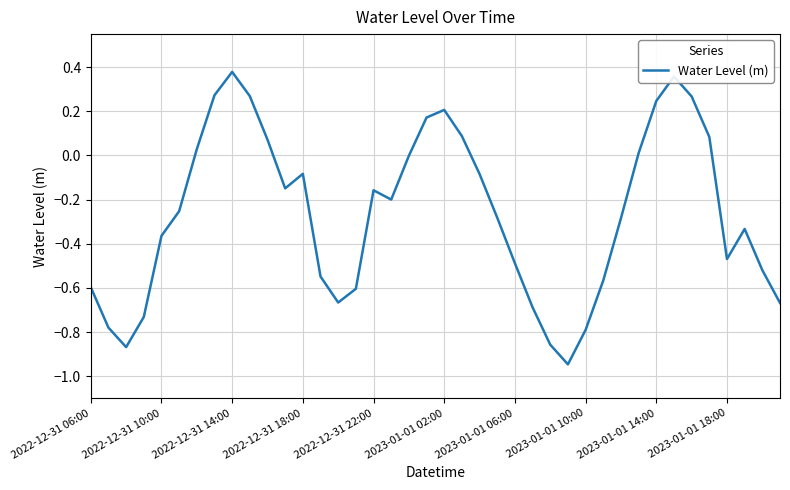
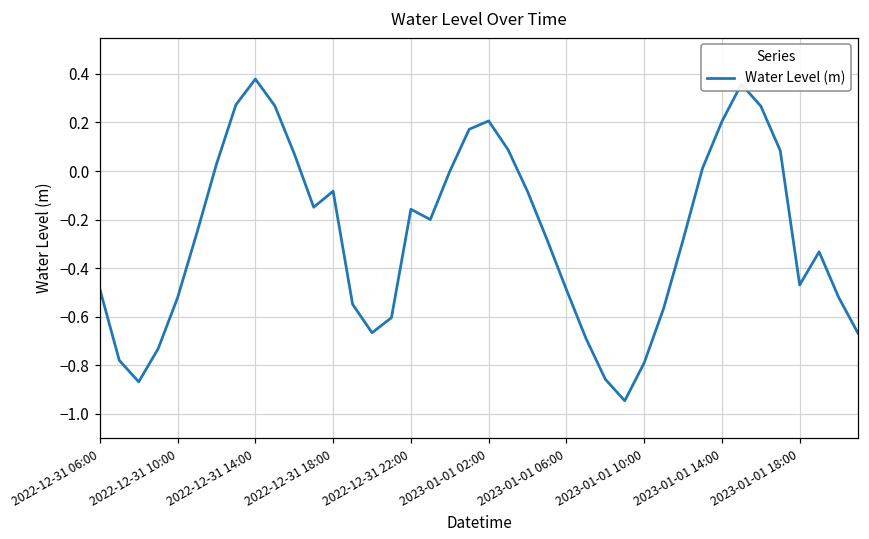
  {
-   "2022-12-31 06:00": -0.60,
-   "2022-12-31 10:00": -0.36,
+   "2022-12-31 06:00": -0.49,
+   "2022-12-31 10:00": -0.52,
    "2022-12-31 14:00": 0.38,
    "2022-12-31 18:00": -0.08,
    "2022-12-31 22:00": -0.16,
    "2023-01-01 02:00": 0.21,
    "2023-01-01 06:00": -0.49,
    "2023-01-01 10:00": -0.79,
-   "2023-01-01 14:00": 0.25,
+   "2023-01-01 14:00": 0.20,
    "2023-01-01 18:00": -0.47
  }
